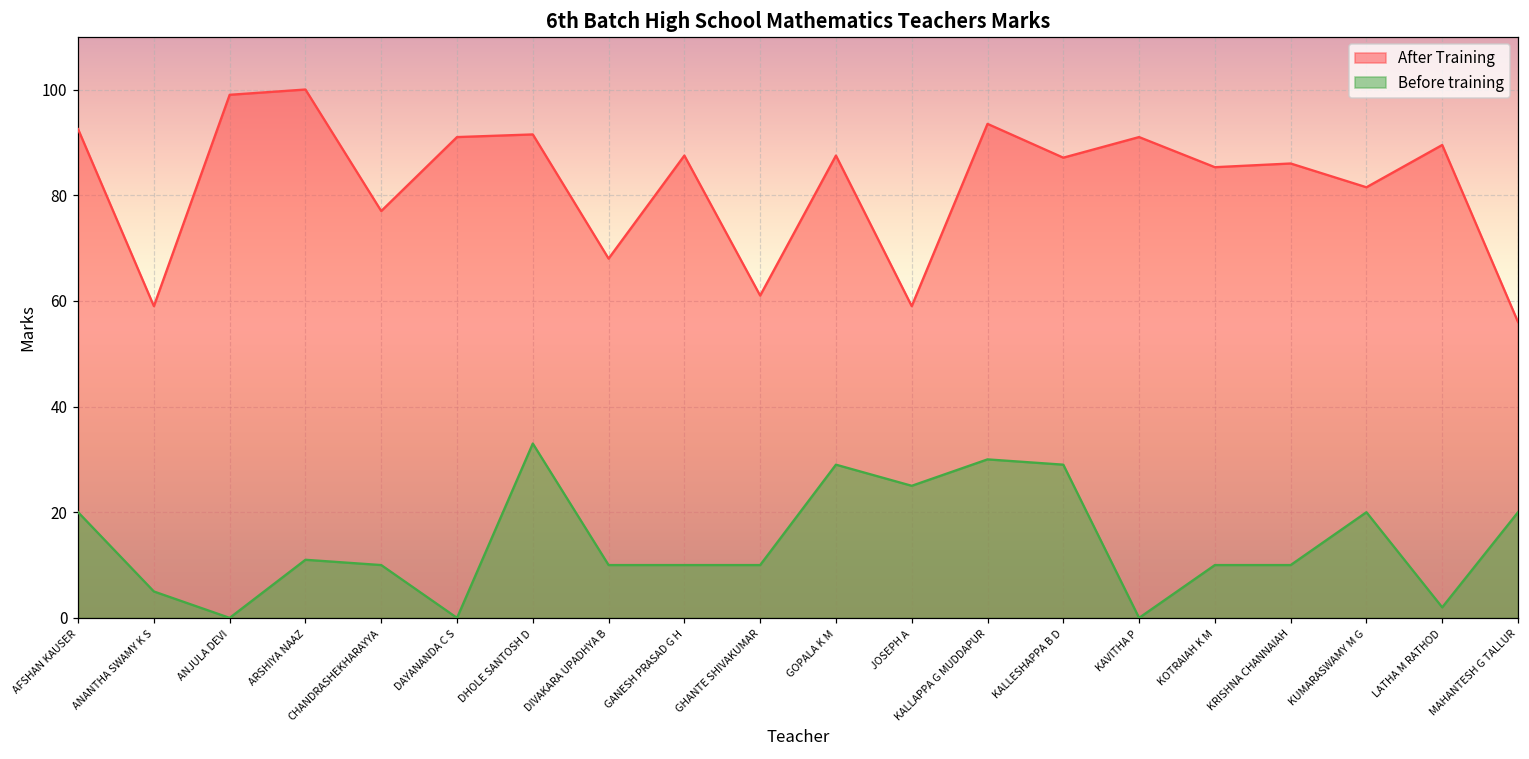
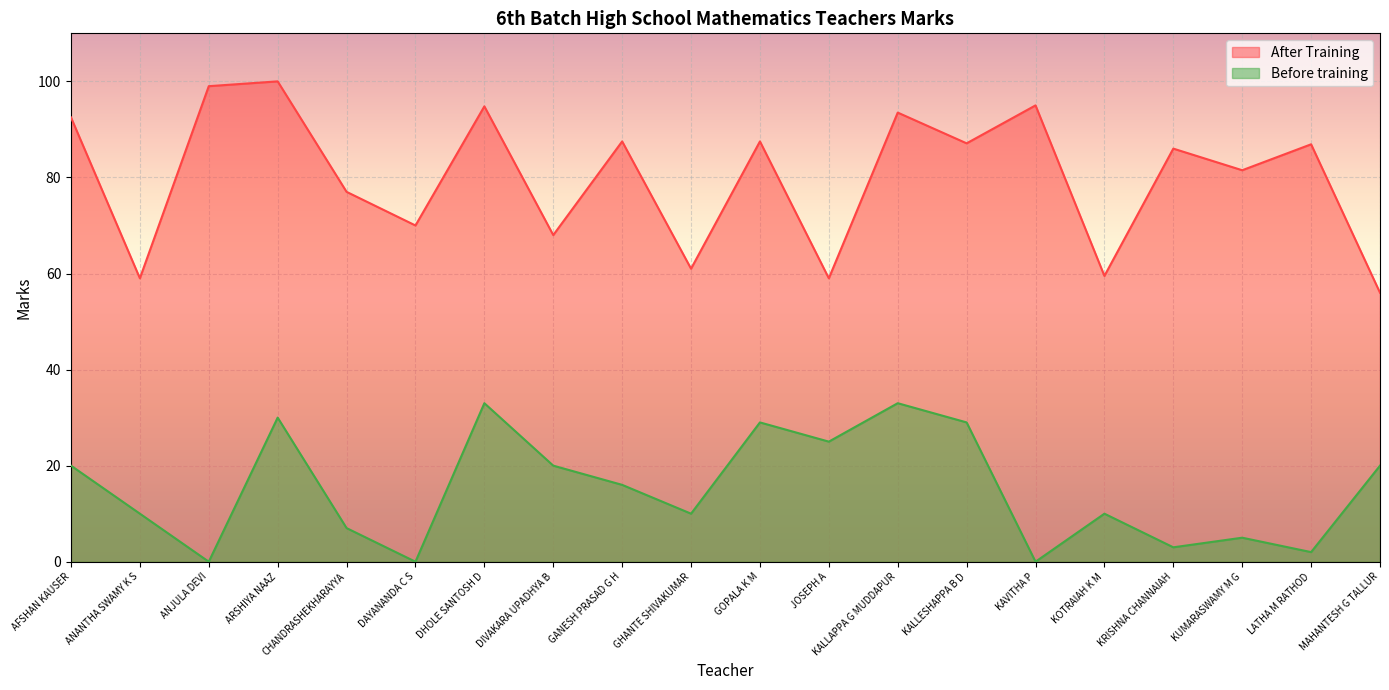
  {
    "After Training": {
      "AFSHAN KAUSER": 93,
      "ANANTHA SWAMY K S": 59,
      "ANJULA DEVI": 99,
      "ARSHIYA NAAZ": 100,
      "CHANDRASHEKHARAYYA": 77,
-     "DAYANANDA C S": 91,
-     "DHOLE SANTOSH D": 92,
+     "DAYANANDA C S": 70,
+     "DHOLE SANTOSH D": 95,
      "DIVAKARA UPADHYA B": 68,
      "GANESH PRASAD G H": 88,
      "GHANTE SHIVAKUMAR": 61,
      "GOPALA K M": 88,
      "JOSEPH A": 59,
      "KALLAPPA G MUDDAPUR": 94,
      "KALLESHAPPA B D": 87,
-     "KAVITHA P": 91,
-     "KOTRAIAH K M": 85,
+     "KAVITHA P": 95,
+     "KOTRAIAH K M": 60,
      "KRISHNA CHANNAIAH": 86,
      "KUMARASWAMY M G": 82,
-     "LATHA M RATHOD": 90,
+     "LATHA M RATHOD": 87,
      "MAHANTESH G TALLUR": 56
    },
    "Before training": {
      "AFSHAN KAUSER": 20,
-     "ANANTHA SWAMY K S": 5,
+     "ANANTHA SWAMY K S": 10,
      "ANJULA DEVI": 0,
-     "ARSHIYA NAAZ": 11,
-     "CHANDRASHEKHARAYYA": 10,
+     "ARSHIYA NAAZ": 30,
+     "CHANDRASHEKHARAYYA": 7,
      "DAYANANDA C S": 0,
      "DHOLE SANTOSH D": 33,
-     "DIVAKARA UPADHYA B": 10,
-     "GANESH PRASAD G H": 10,
+     "DIVAKARA UPADHYA B": 20,
+     "GANESH PRASAD G H": 16,
      "GHANTE SHIVAKUMAR": 10,
      "GOPALA K M": 29,
      "JOSEPH A": 25,
-     "KALLAPPA G MUDDAPUR": 30,
+     "KALLAPPA G MUDDAPUR": 33,
      "KALLESHAPPA B D": 29,
      "KAVITHA P": 0,
      "KOTRAIAH K M": 10,
-     "KRISHNA CHANNAIAH": 10,
-     "KUMARASWAMY M G": 20,
+     "KRISHNA CHANNAIAH": 3,
+     "KUMARASWAMY M G": 5,
      "LATHA M RATHOD": 2,
      "MAHANTESH G TALLUR": 20
    }
  }
